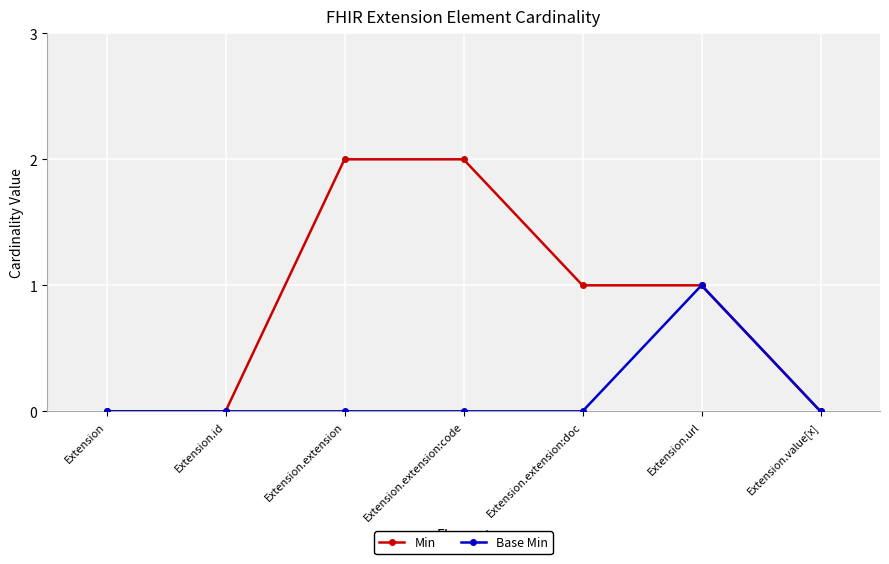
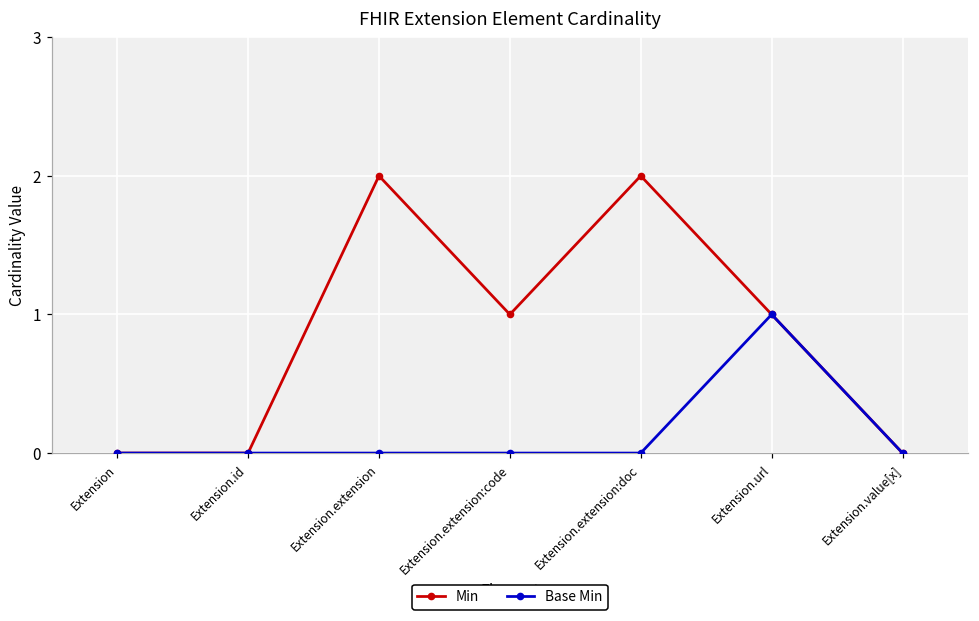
  {
    "Min": {
      "Extension.extension": 2,
-     "Extension.extension:code": 2,
-     "Extension.extension:doc": 1
+     "Extension.extension:code": 1,
+     "Extension.extension:doc": 2
    },
    "Base Min": {
      "Extension.extension": 0,
      "Extension.extension:code": 0,
      "Extension.extension:doc": 0
    }
  }
